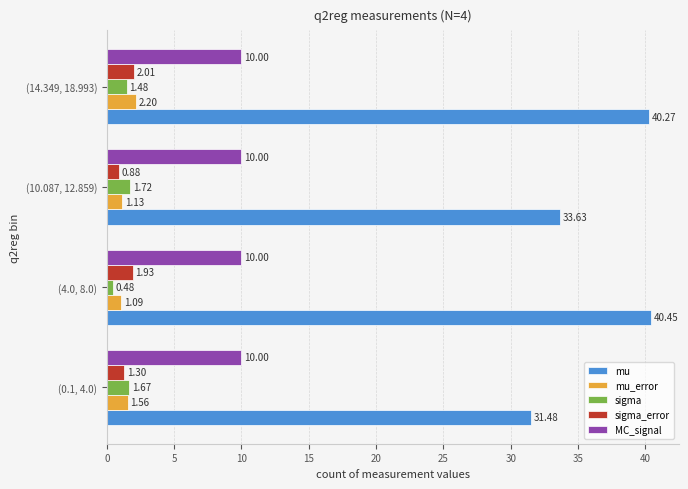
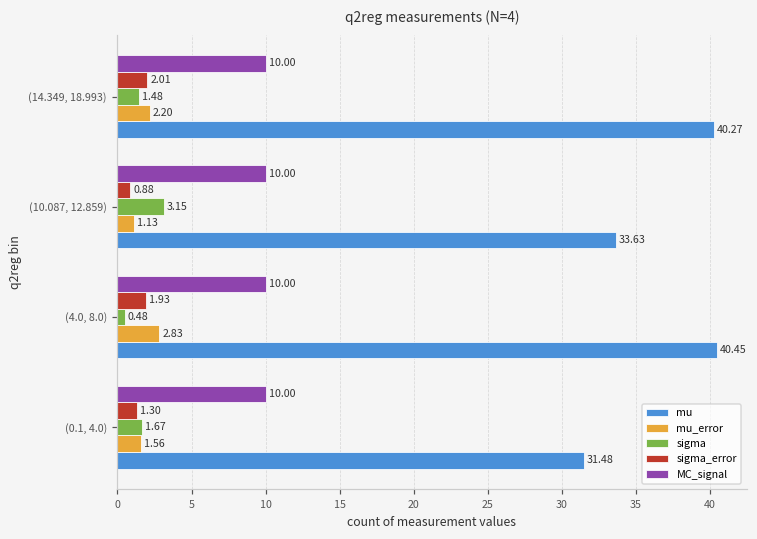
  {
    "mu": {
      "(14.349, 18.993)": 40.27,
      "(10.087, 12.859)": 33.63,
      "(4.0, 8.0)": 40.45,
      "(0.1, 4.0)": 31.48
    },
    "mu_error": {
      "(14.349, 18.993)": 2.20,
      "(10.087, 12.859)": 1.13,
-     "(4.0, 8.0)": 1.09,
+     "(4.0, 8.0)": 2.83,
      "(0.1, 4.0)": 1.56
    },
    "sigma": {
      "(14.349, 18.993)": 1.48,
-     "(10.087, 12.859)": 1.72,
+     "(10.087, 12.859)": 3.15,
      "(4.0, 8.0)": 0.48,
      "(0.1, 4.0)": 1.67
    },
    "sigma_error": {
      "(14.349, 18.993)": 2.01,
      "(10.087, 12.859)": 0.88,
      "(4.0, 8.0)": 1.93,
      "(0.1, 4.0)": 1.30
    },
    "MC_signal": {
      "(14.349, 18.993)": 10.00,
      "(10.087, 12.859)": 10.00,
      "(4.0, 8.0)": 10.00,
      "(0.1, 4.0)": 10.00
    }
  }
